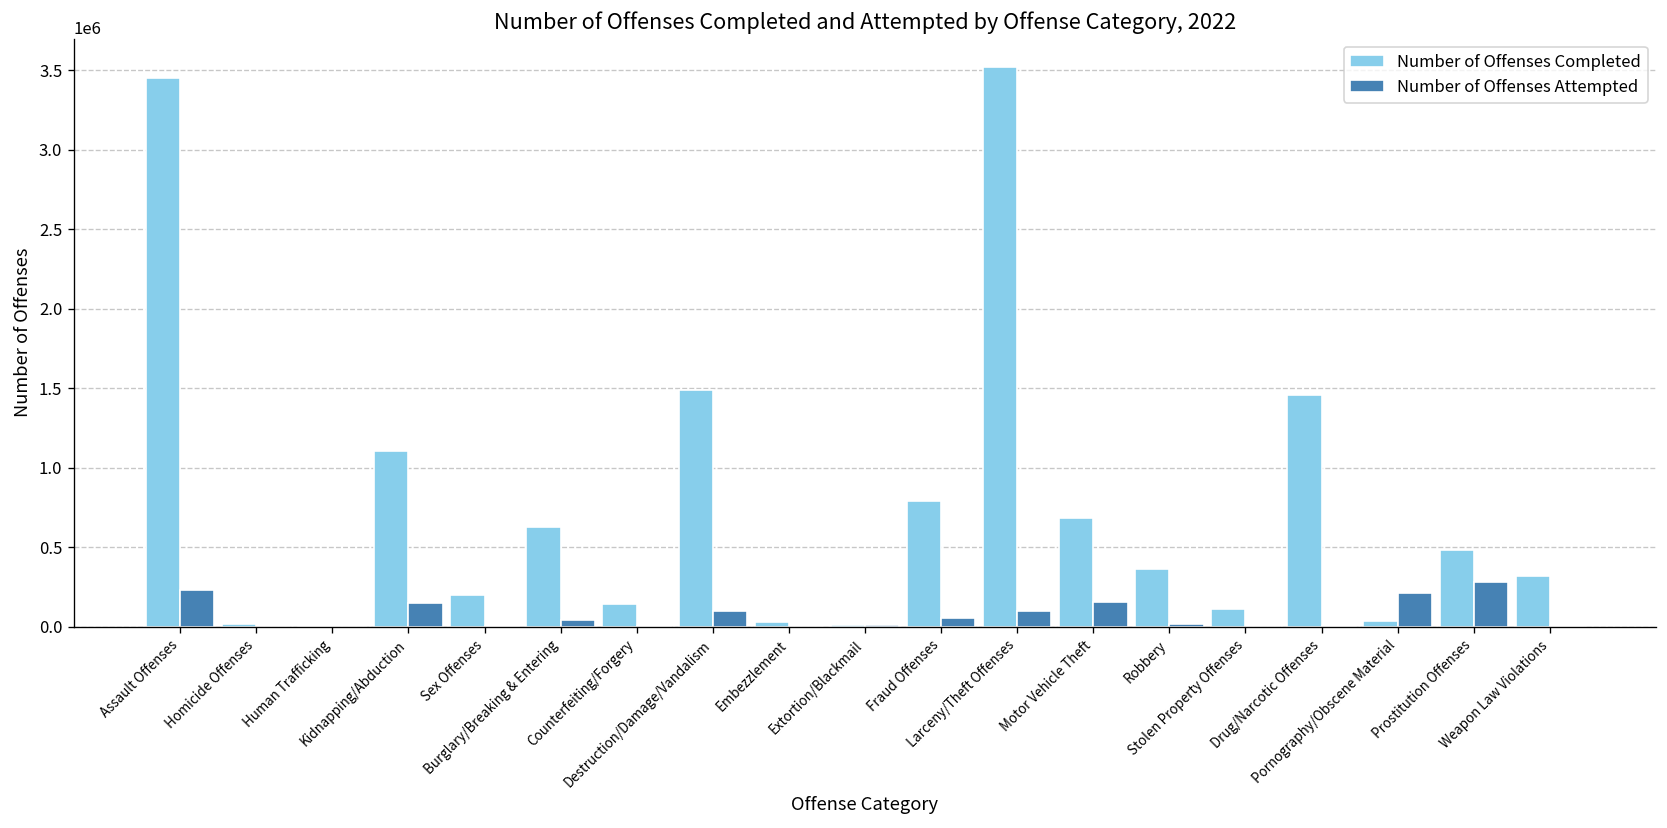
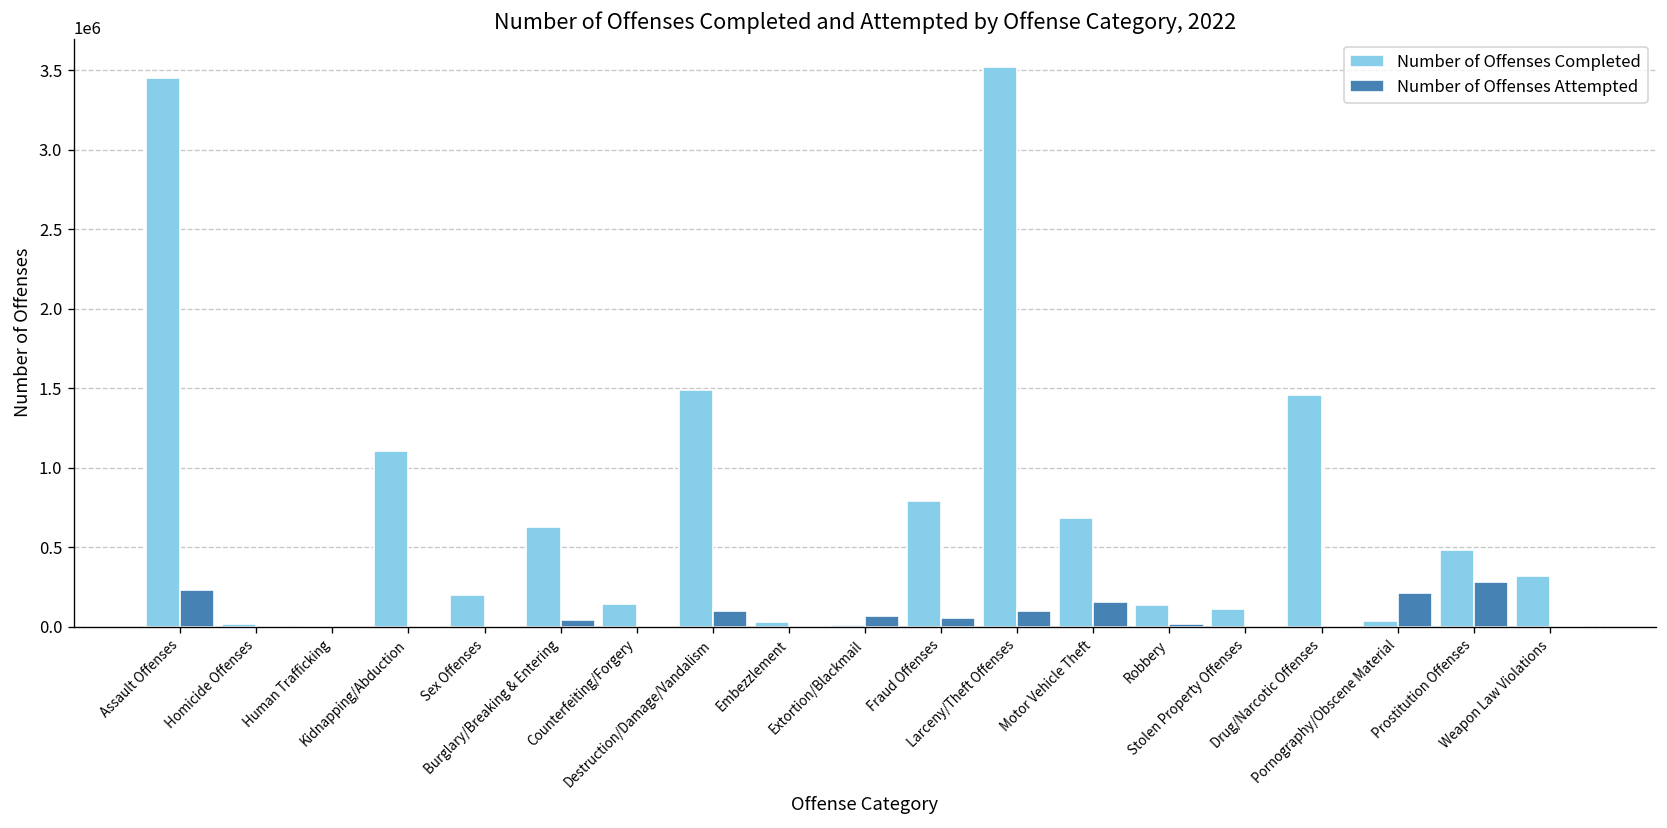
  {
    "Number of Offenses Completed": {
      "Assault Offenses": 3450000,
      "Kidnapping/Abduction": 1100000,
      "Sex Offenses": 200000,
      "Burglary/Breaking & Entering": 630000,
      "Counterfeiting/Forgery": 140000,
      "Destruction/Damage/Vandalism": 1490000,
      "Embezzlement": 30000,
      "Fraud Offenses": 790000,
      "Larceny/Theft Offenses": 3520000,
      "Motor Vehicle Theft": 680000,
-     "Robbery": 360000,
+     "Robbery": 140000,
      "Stolen Property Offenses": 110000,
      "Drug/Narcotic Offenses": 1450000,
      "Pornography/Obscene Material": 40000,
      "Prostitution Offenses": 480000,
      "Weapon Law Violations": 320000
    },
    "Number of Offenses Attempted": {
      "Assault Offenses": 230000,
      "Homicide Offenses": 0,
-     "Kidnapping/Abduction": 150000,
+     "Kidnapping/Abduction": 0,
      "Burglary/Breaking & Entering": 40000,
      "Destruction/Damage/Vandalism": 100000,
-     "Extortion/Blackmail": 10000,
+     "Extortion/Blackmail": 70000,
      "Fraud Offenses": 60000,
      "Larceny/Theft Offenses": 100000,
      "Motor Vehicle Theft": 150000,
      "Pornography/Obscene Material": 210000,
      "Prostitution Offenses": 280000
    }
  }
